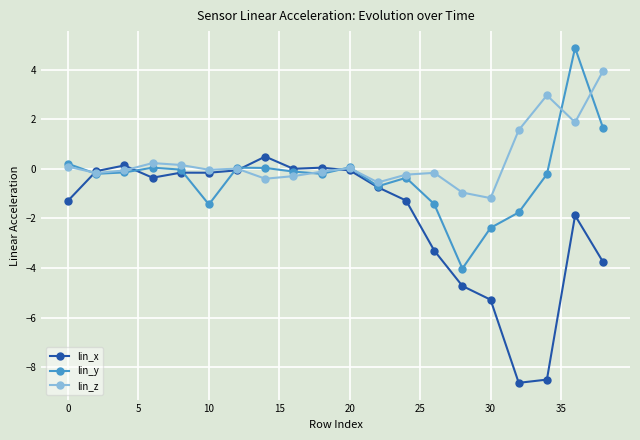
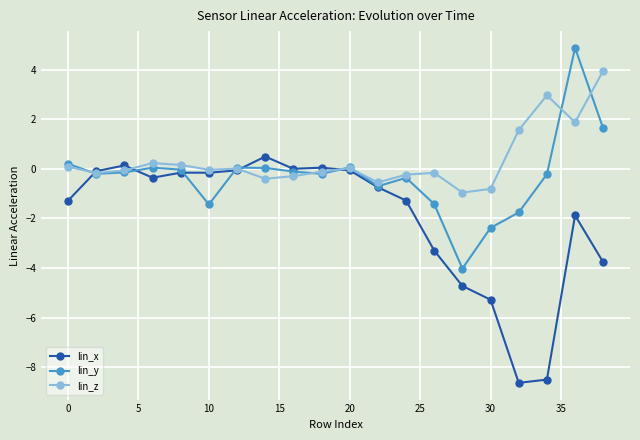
  {
    "lin_x": {
      "0": -1.3,
      "10": -0.2,
      "30": -5.3
    },
    "lin_y": {
      "0": 0.2,
      "10": -1.4,
      "30": -2.4
    },
    "lin_z": {
      "0": 0.1,
      "10": 0.0,
-     "30": -1.2
+     "30": -0.8
    }
  }
